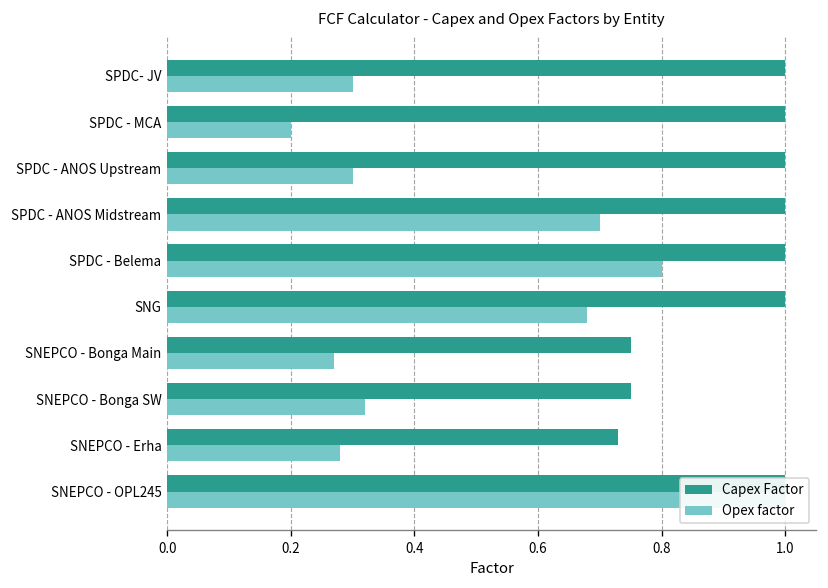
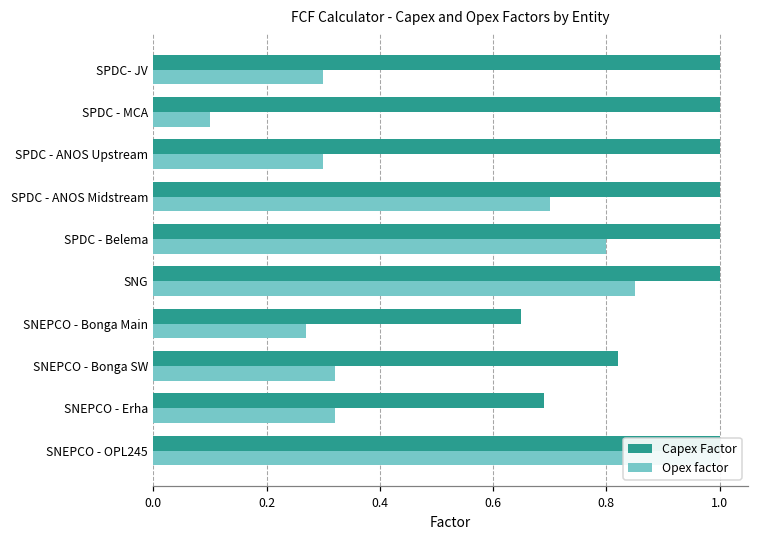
  {
    "Capex Factor": {
      "SPDC- JV": 1.00,
      "SPDC - MCA": 1.00,
      "SPDC - ANOS Upstream": 1.00,
      "SPDC - ANOS Midstream": 1.00,
      "SPDC - Belema": 1.00,
      "SNG": 1.00,
-     "SNEPCO - Bonga Main": 0.75,
-     "SNEPCO - Bonga SW": 0.75,
-     "SNEPCO - Erha": 0.73
+     "SNEPCO - Bonga Main": 0.65,
+     "SNEPCO - Bonga SW": 0.82,
+     "SNEPCO - Erha": 0.69
    },
    "Opex factor": {
      "SPDC- JV": 0.30,
-     "SPDC - MCA": 0.2,
+     "SPDC - MCA": 0.1,
      "SPDC - ANOS Upstream": 0.30,
      "SPDC - ANOS Midstream": 0.70,
      "SPDC - Belema": 0.80,
-     "SNG": 0.68,
+     "SNG": 0.85,
      "SNEPCO - Bonga Main": 0.27,
      "SNEPCO - Bonga SW": 0.32,
-     "SNEPCO - Erha": 0.28
+     "SNEPCO - Erha": 0.32
    }
  }
